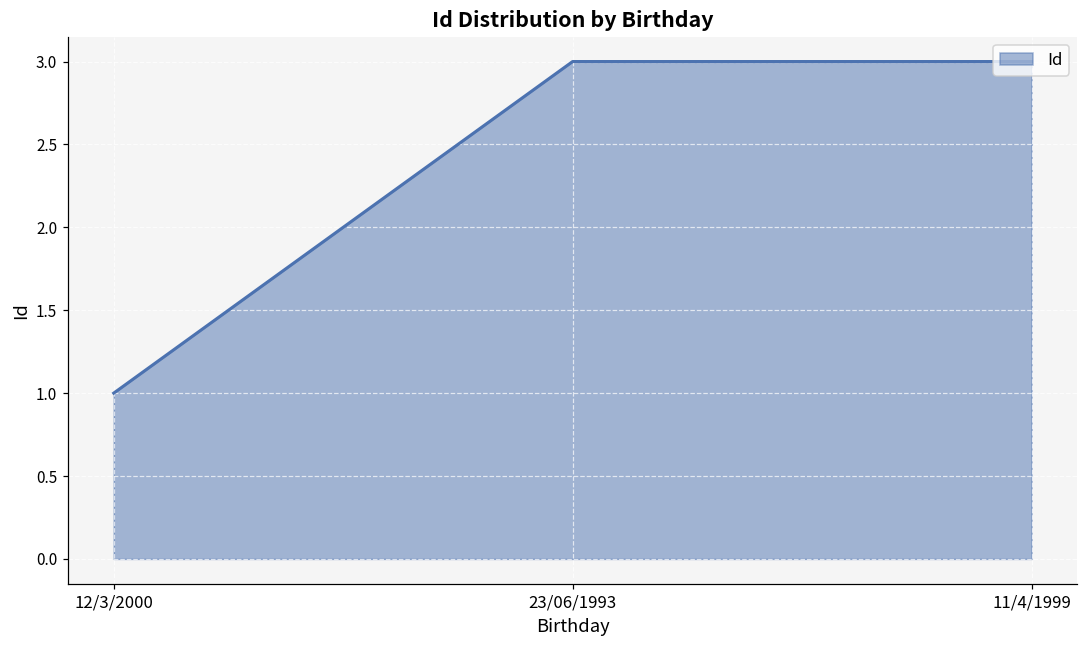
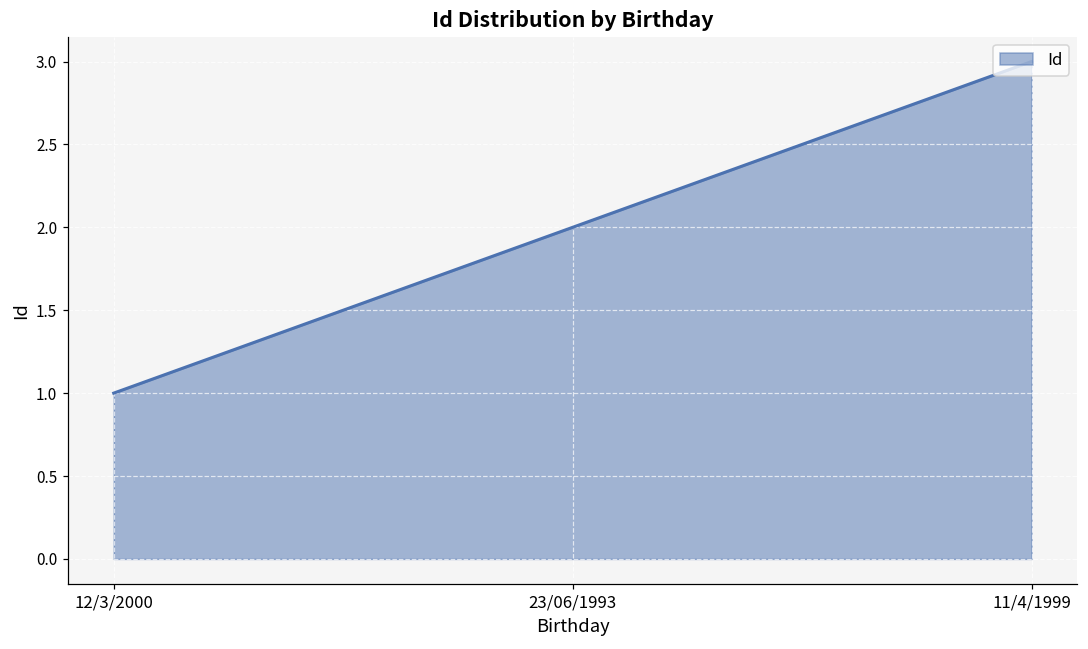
  {
    "12/3/2000": 1,
-   "23/06/1993": 3
+   "23/06/1993": 2
  }
